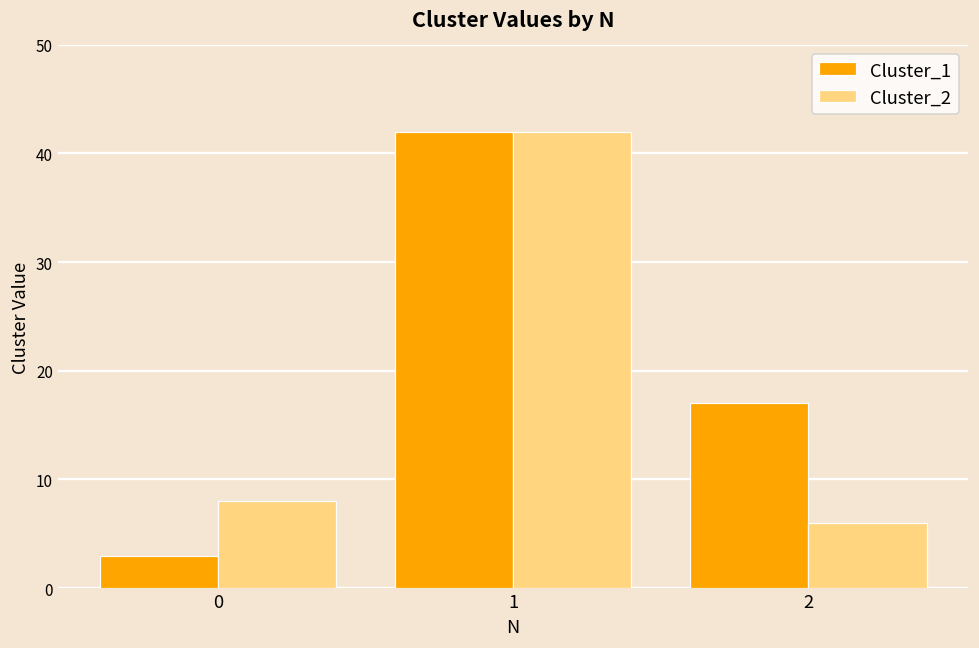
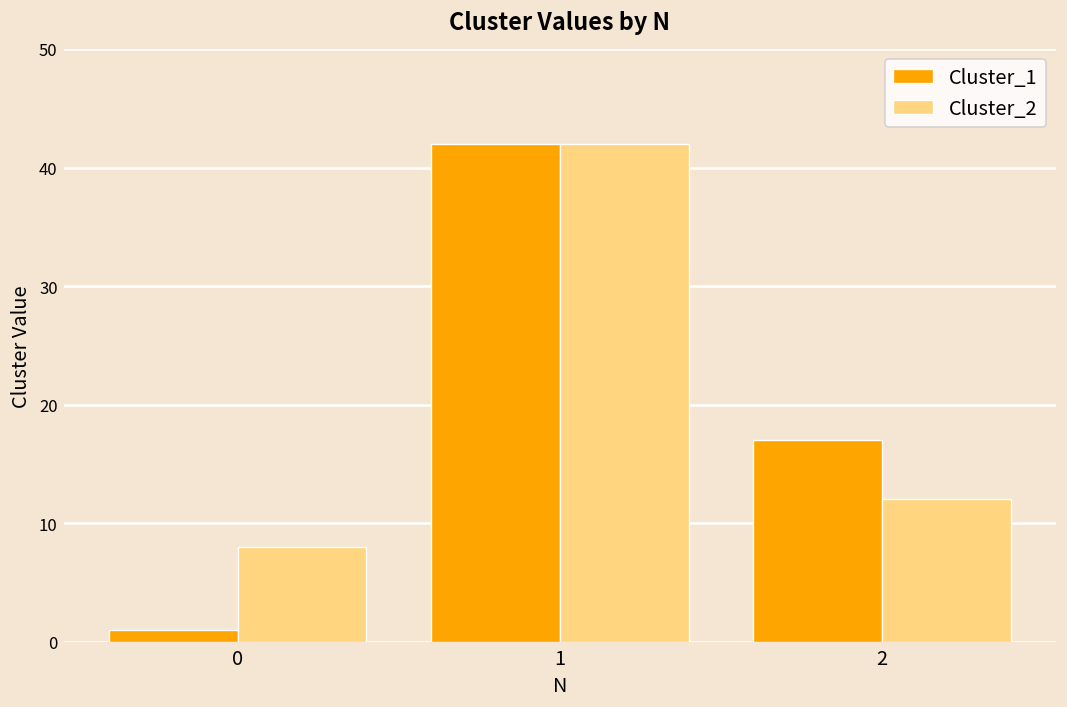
  {
    "Cluster_1": {
-     "0": 3,
+     "0": 1,
      "1": 42,
      "2": 17
    },
    "Cluster_2": {
      "0": 8,
      "1": 42,
-     "2": 6
+     "2": 12
    }
  }
